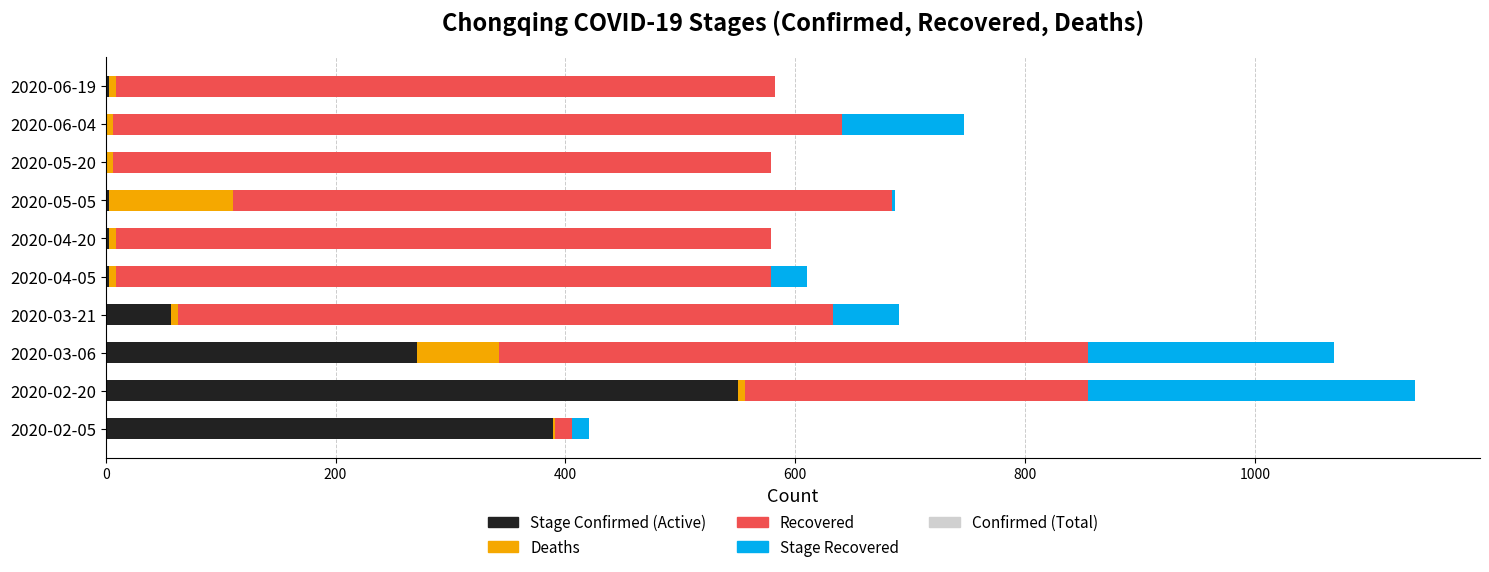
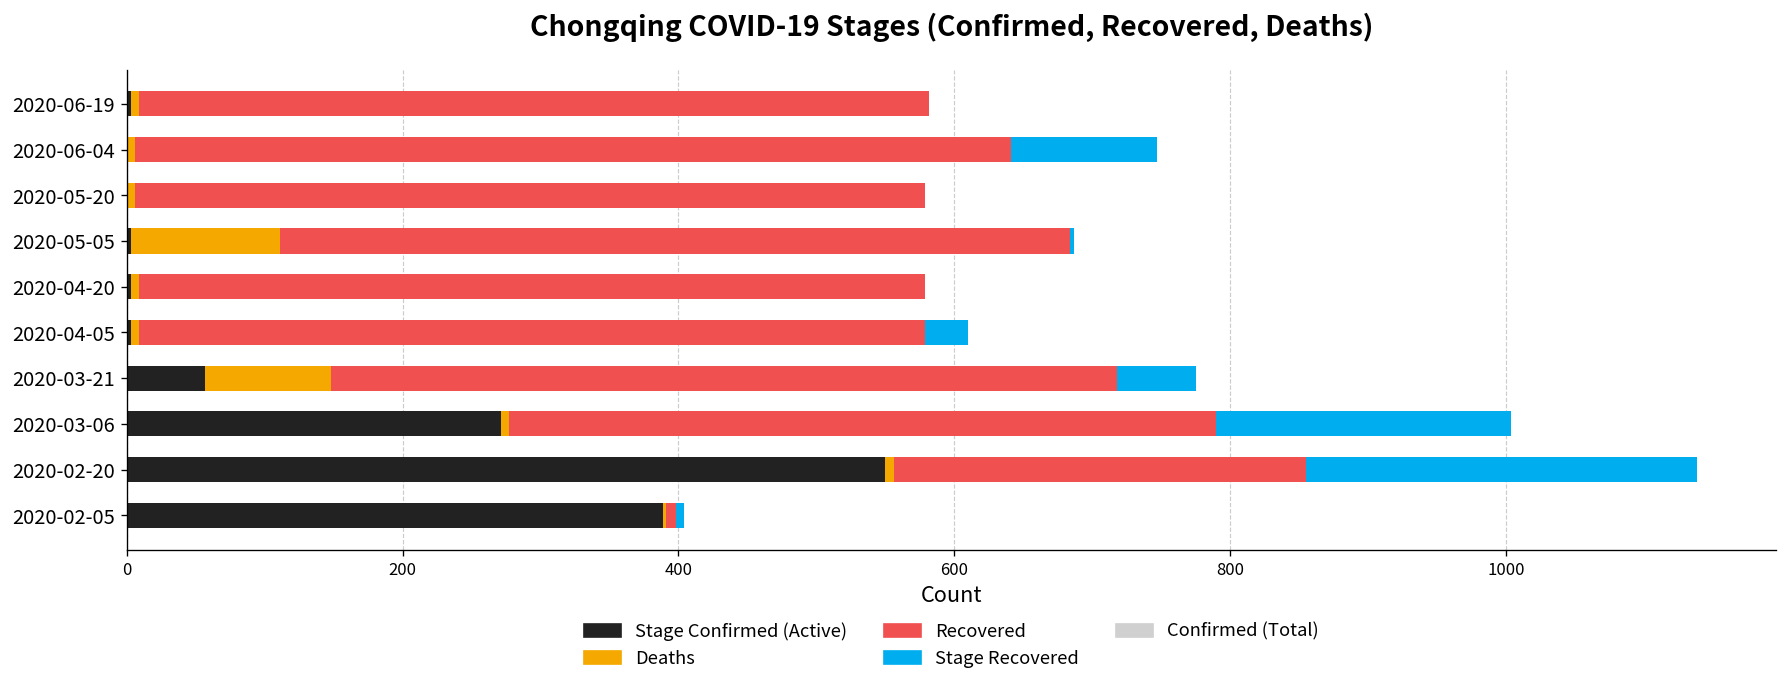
  {
    "Confirmed (Total)": {
      "2020-06-19": 582,
      "2020-05-20": 579,
      "2020-04-20": 579,
      "2020-04-05": 579,
      "2020-02-05": 389
    },
    "Deaths": {
-     "2020-03-21": 6,
-     "2020-03-06": 71
+     "2020-03-21": 91,
+     "2020-03-06": 6
    },
    "Recovered": {
      "2020-06-19": 573,
      "2020-06-04": 635,
      "2020-05-20": 573,
      "2020-05-05": 573,
      "2020-04-20": 570,
      "2020-04-05": 570,
      "2020-03-21": 570,
      "2020-03-06": 513,
      "2020-02-20": 299,
-     "2020-02-05": 15
+     "2020-02-05": 7
    },
    "Stage Recovered": {
      "2020-06-19": 0,
      "2020-06-04": 106,
      "2020-05-20": 0,
      "2020-05-05": 3,
      "2020-04-20": 0,
      "2020-04-05": 31,
      "2020-03-21": 57,
      "2020-03-06": 214,
      "2020-02-20": 284,
-     "2020-02-05": 15
+     "2020-02-05": 6
    }
  }
